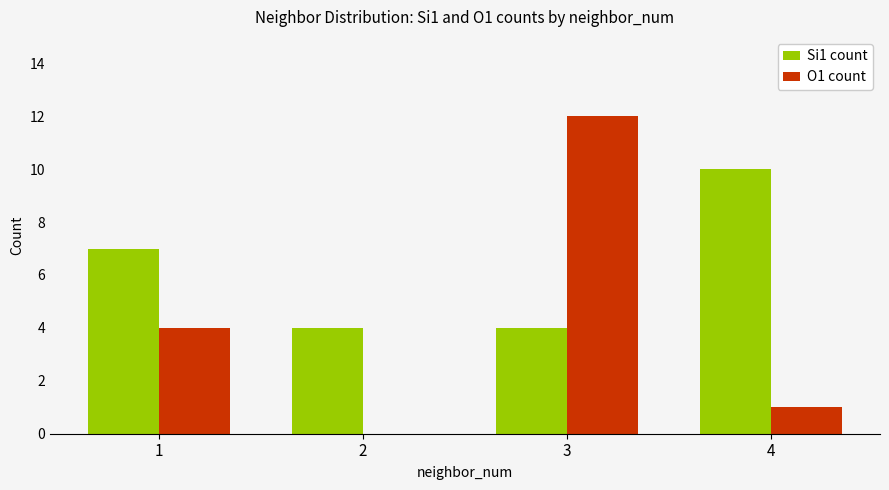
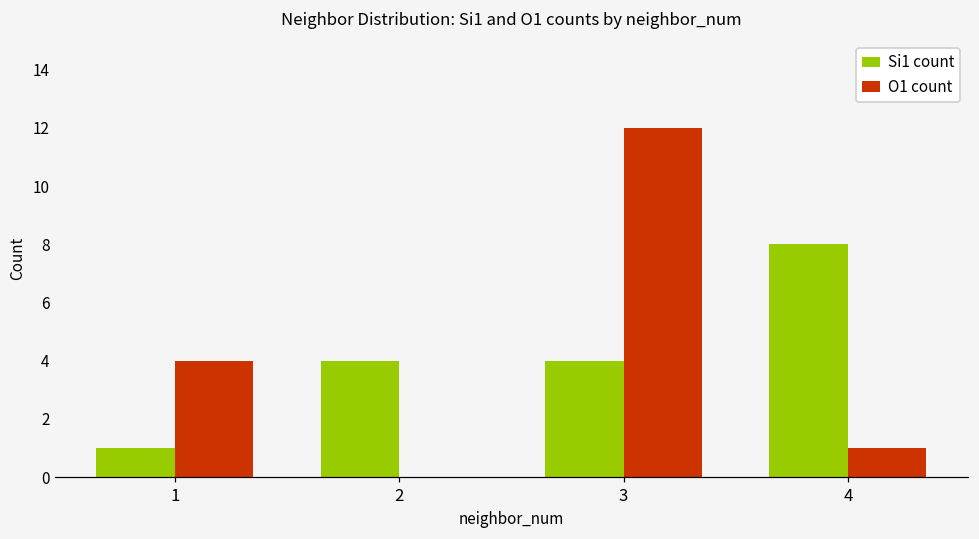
  {
    "Si1 count": {
-     "1": 7,
+     "1": 1,
      "2": 4,
      "3": 4,
-     "4": 10
+     "4": 8
    },
    "O1 count": {
      "1": 4,
      "2": 0,
      "3": 12,
      "4": 1
    }
  }
